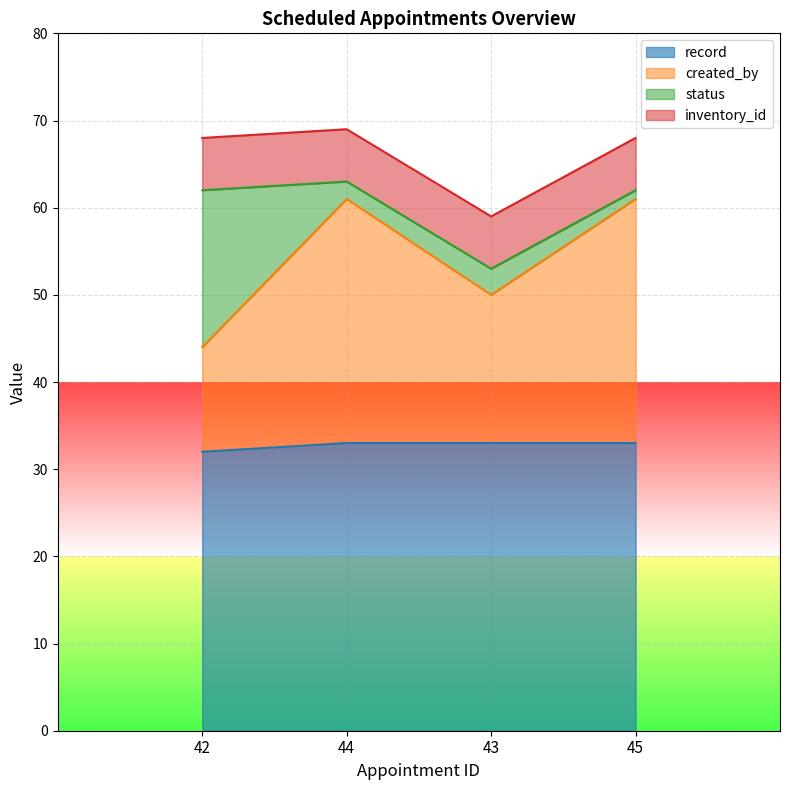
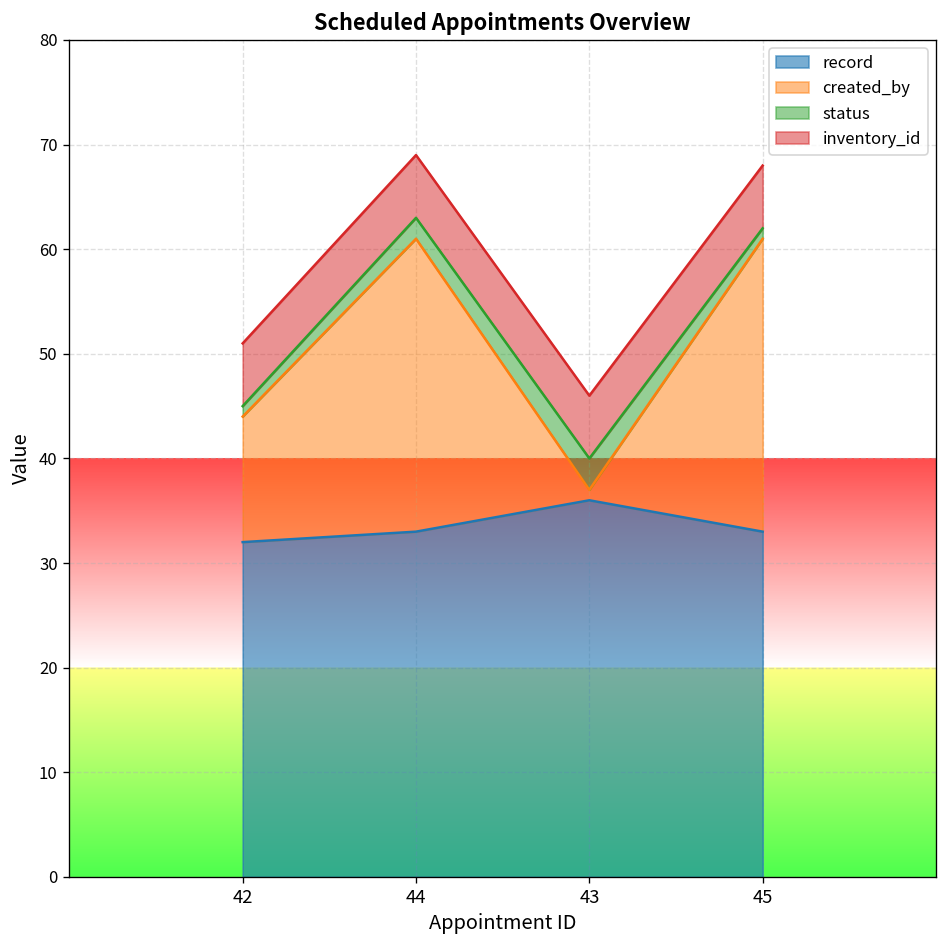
  {
    "record": {
      "42": 32,
      "44": 33,
-     "43": 33,
+     "43": 36,
      "45": 33
    },
    "created_by": {
      "42": 12,
      "44": 28,
-     "43": 17,
+     "43": 1,
      "45": 28
    },
    "status": {
-     "42": 18,
+     "42": 1,
      "44": 2,
      "43": 3,
      "45": 1
    },
    "inventory_id": {
      "42": 6,
      "44": 6,
      "43": 6,
      "45": 6
    }
  }
